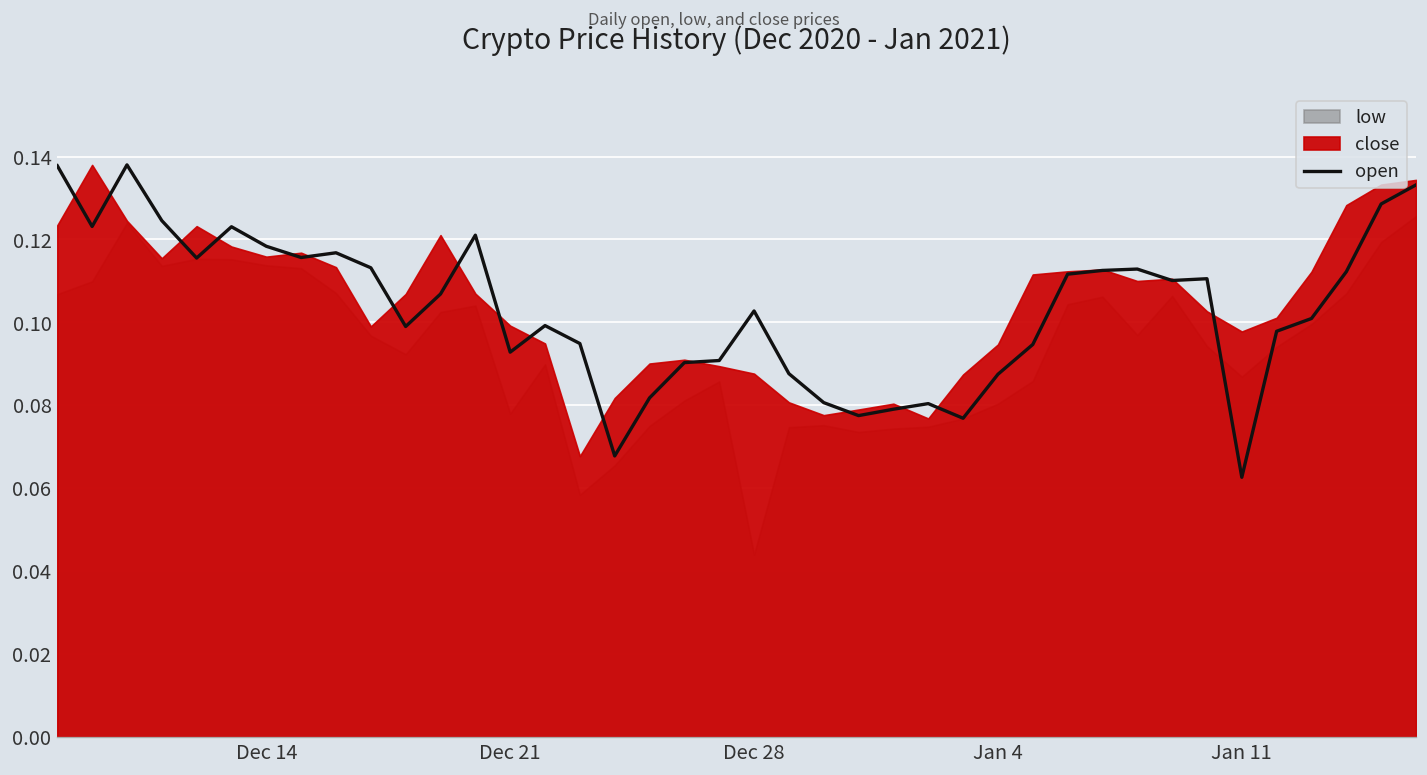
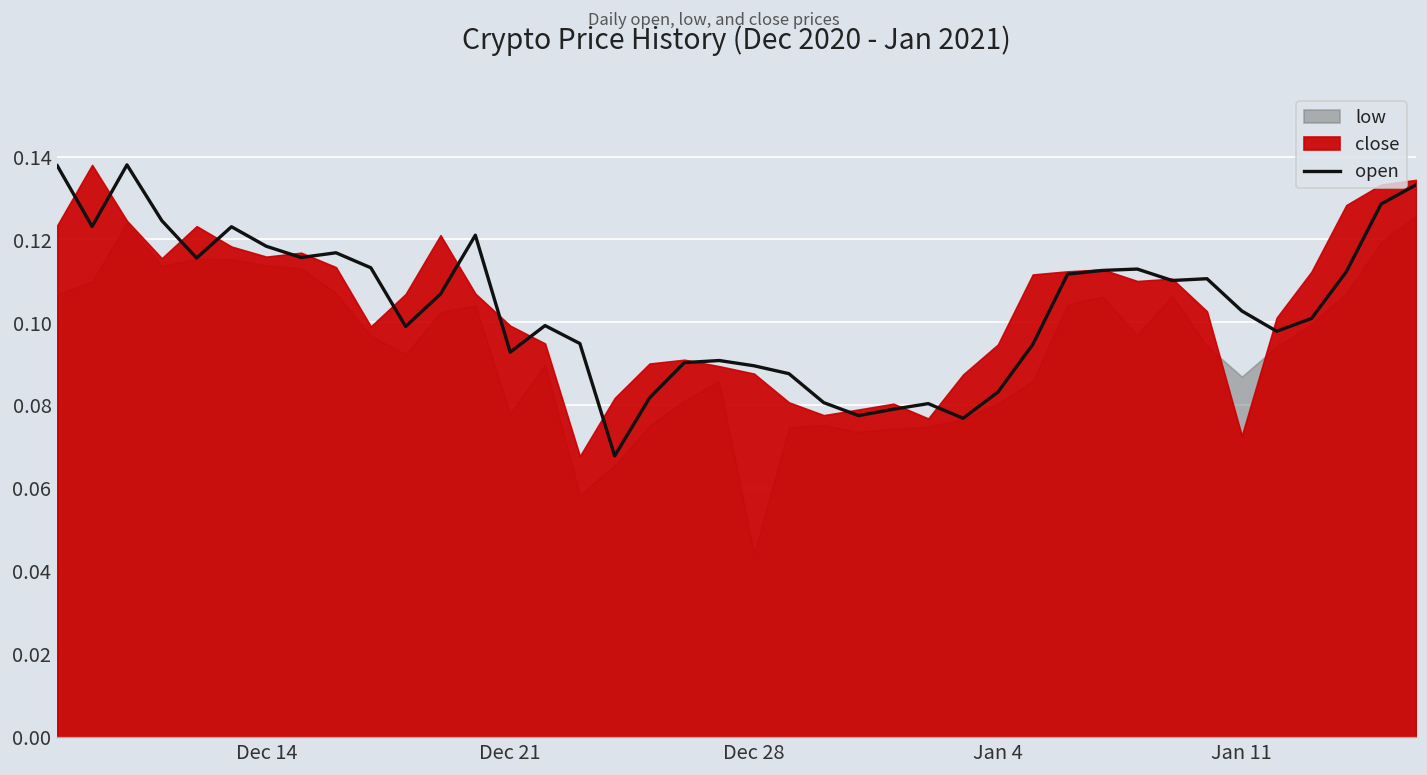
  {
    "open": {
      "Dec 14": 0.118,
      "Dec 21": 0.093,
-     "Dec 28": 0.103,
-     "Jan 4": 0.087,
-     "Jan 11": 0.063
+     "Dec 28": 0.090,
+     "Jan 4": 0.083,
+     "Jan 11": 0.103
    },
    "low": {
      "Dec 14": 0.114,
      "Dec 21": 0.078,
      "Dec 28": 0.044,
      "Jan 4": 0.080,
      "Jan 11": 0.087
    },
    "close": {
      "Dec 14": 0.116,
      "Dec 21": 0.099,
      "Dec 28": 0.088,
      "Jan 4": 0.095,
-     "Jan 11": 0.098
+     "Jan 11": 0.073
    }
  }
